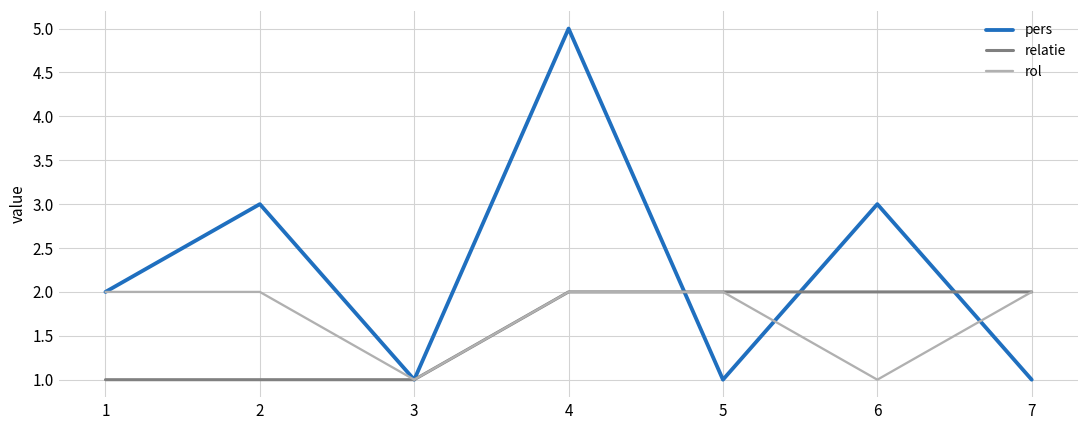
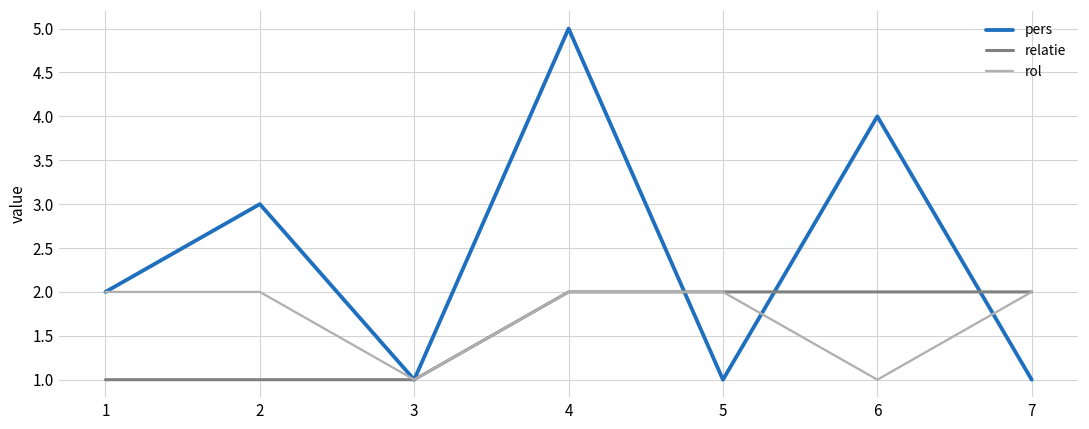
  {
    "pers": {
      "2": 3,
      "4": 5,
      "5": 1,
-     "6": 3,
+     "6": 4,
      "7": 1
    },
    "relatie": {
      "1": 1,
      "2": 1,
      "6": 2
    },
    "rol": {
      "2": 2,
      "6": 1
    }
  }
